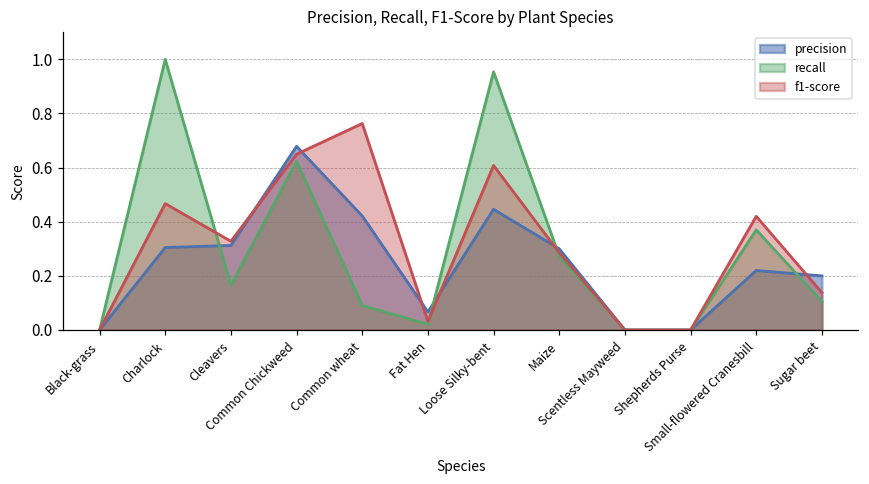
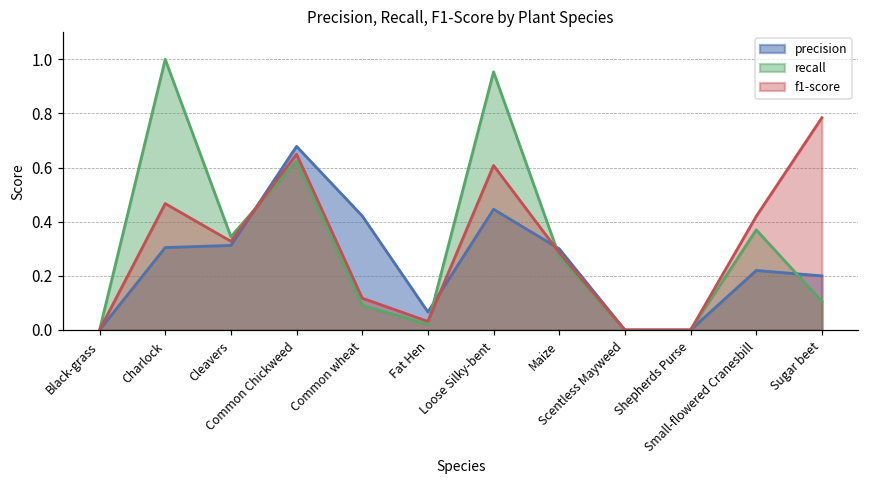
  {
    "precision": {
      "Charlock": 0.30,
      "Cleavers": 0.31,
      "Common Chickweed": 0.68,
      "Common wheat": 0.42,
      "Fat Hen": 0.07,
      "Loose Silky-bent": 0.45,
      "Maize": 0.30,
      "Small-flowered Cranesbill": 0.22,
      "Sugar beet": 0.20
    },
    "recall": {
      "Charlock": 1.00,
-     "Cleavers": 0.17,
+     "Cleavers": 0.34,
      "Common Chickweed": 0.62,
      "Common wheat": 0.09,
      "Fat Hen": 0.02,
      "Loose Silky-bent": 0.95,
      "Maize": 0.27,
      "Small-flowered Cranesbill": 0.37,
      "Sugar beet": 0.11
    },
    "f1-score": {
      "Charlock": 0.47,
      "Cleavers": 0.33,
      "Common Chickweed": 0.65,
-     "Common wheat": 0.76,
+     "Common wheat": 0.12,
      "Fat Hen": 0.03,
      "Loose Silky-bent": 0.61,
      "Maize": 0.29,
      "Small-flowered Cranesbill": 0.42,
-     "Sugar beet": 0.14
+     "Sugar beet": 0.78
    }
  }
